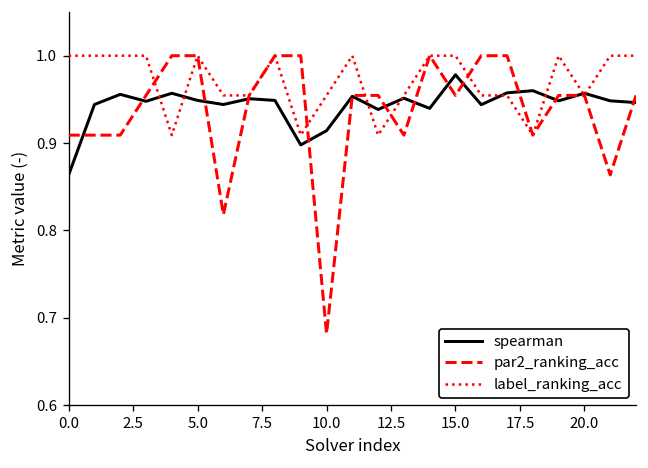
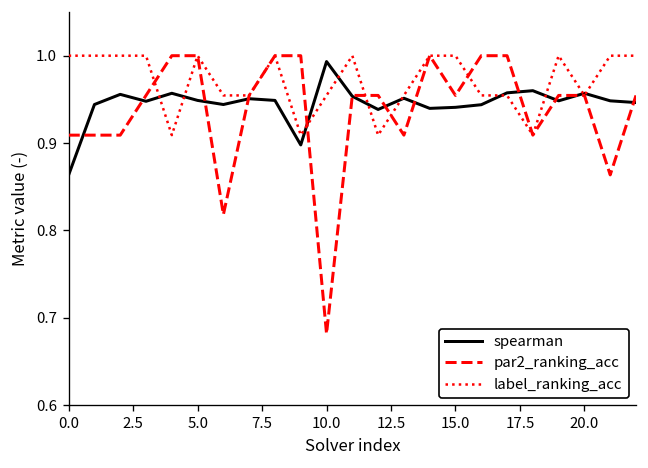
  {
    "spearman": {
      "0.0": 0.86,
      "5.0": 0.95,
-     "10.0": 0.91,
-     "15.0": 0.98
+     "10.0": 0.99,
+     "15.0": 0.94
    }
  }
